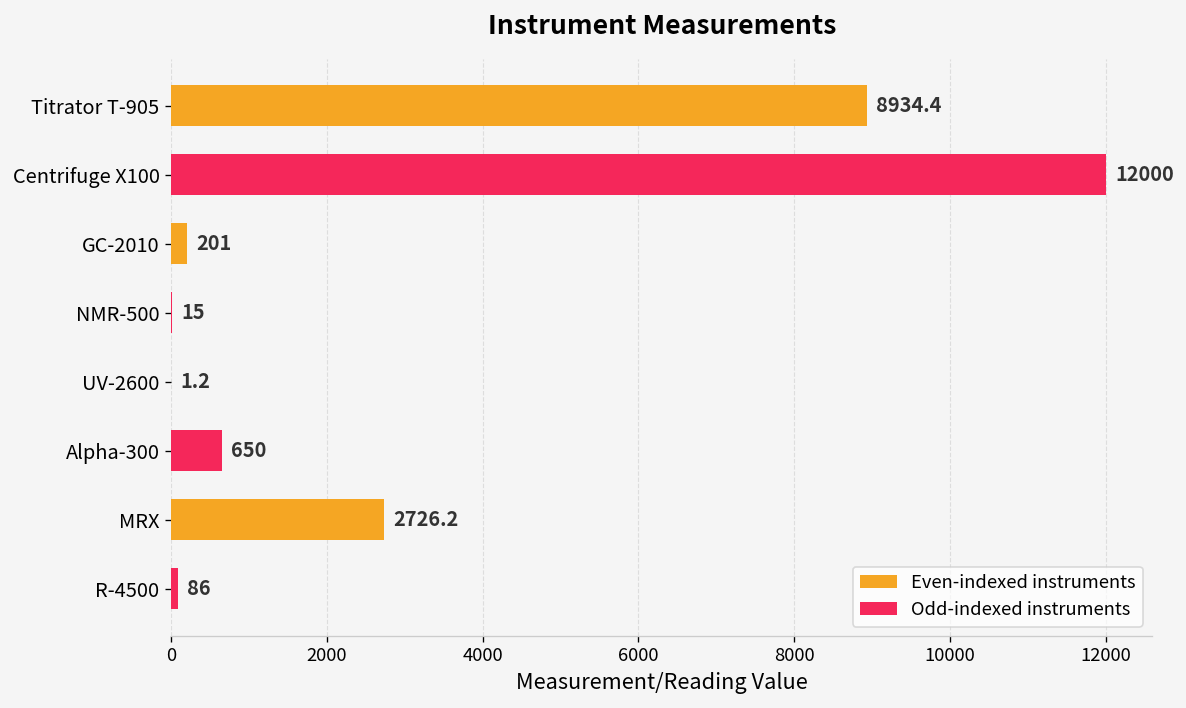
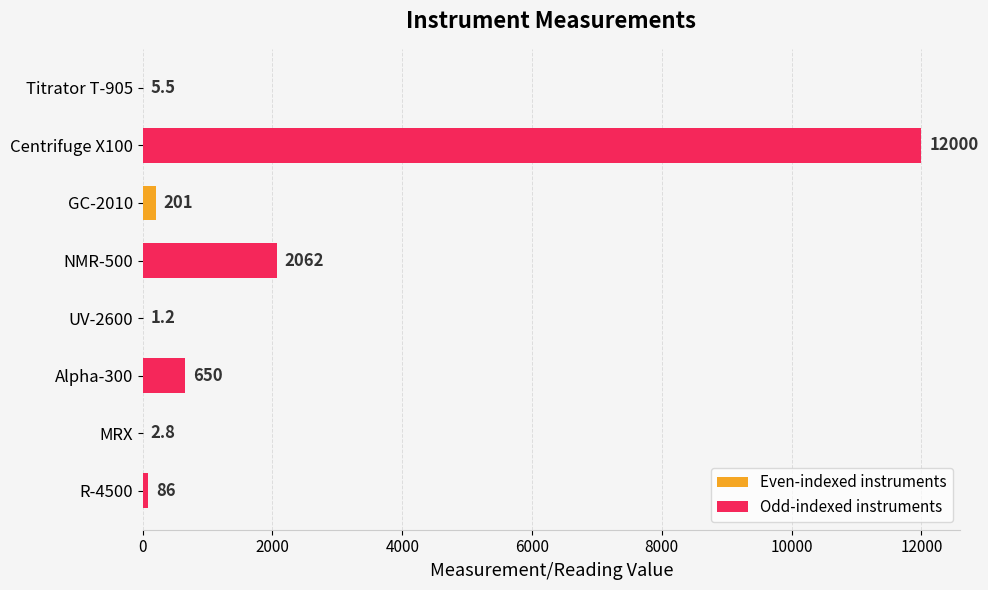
  {
-   "Titrator T-905": 8934.4,
+   "Titrator T-905": 5.5,
    "Centrifuge X100": 12000,
    "GC-2010": 201,
-   "NMR-500": 15,
+   "NMR-500": 2062,
    "UV-2600": 1.2,
    "Alpha-300": 650,
-   "MRX": 2726.2,
+   "MRX": 2.8,
    "R-4500": 86
  }
